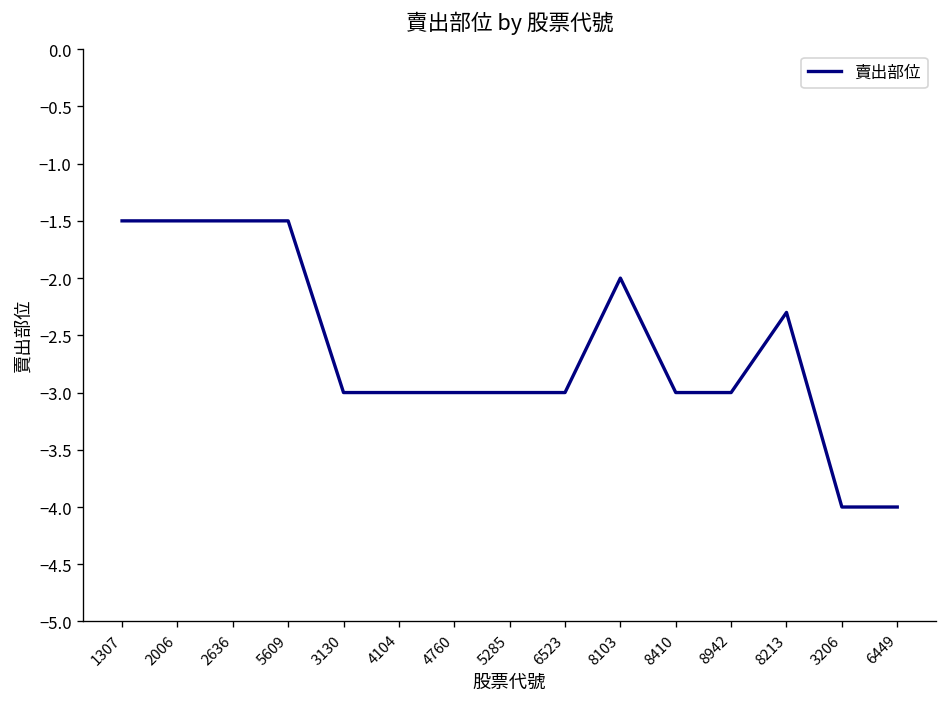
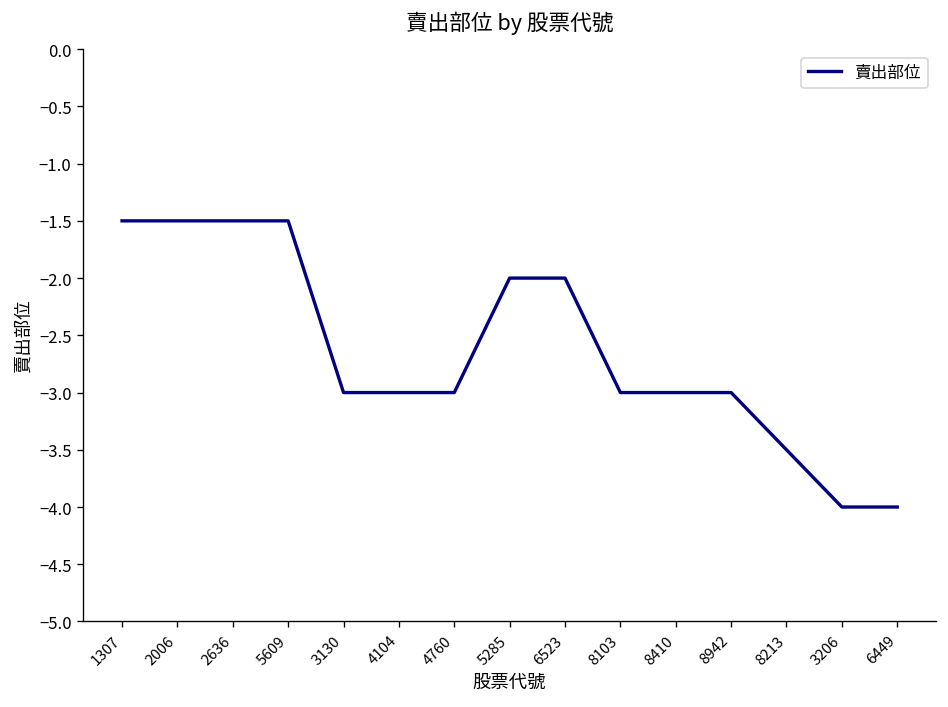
  {
    "1307": -1.5,
    "2006": -1.5,
    "2636": -1.5,
    "5609": -1.5,
    "3130": -3.0,
    "4104": -3.0,
    "4760": -3.0,
-   "5285": -3,
-   "6523": -3,
-   "8103": -2,
+   "5285": -2,
+   "6523": -2,
+   "8103": -3,
    "8410": -3.0,
    "8942": -3.0,
-   "8213": -2.3,
+   "8213": -3.5,
    "3206": -4.0,
    "6449": -4.0
  }
